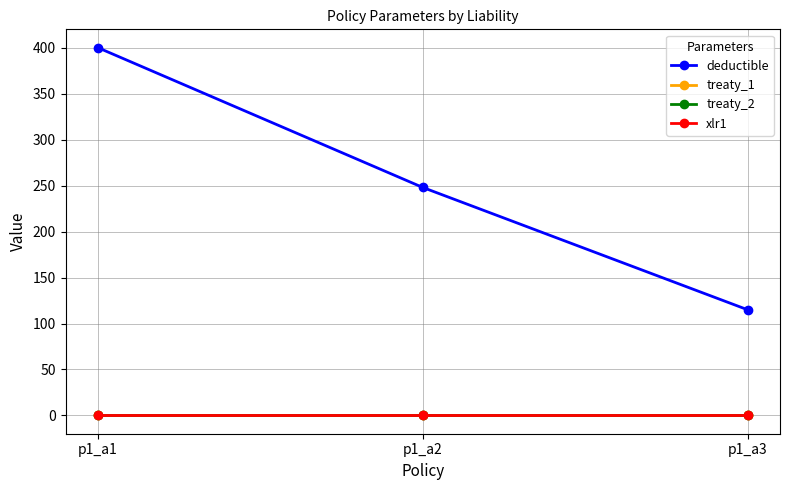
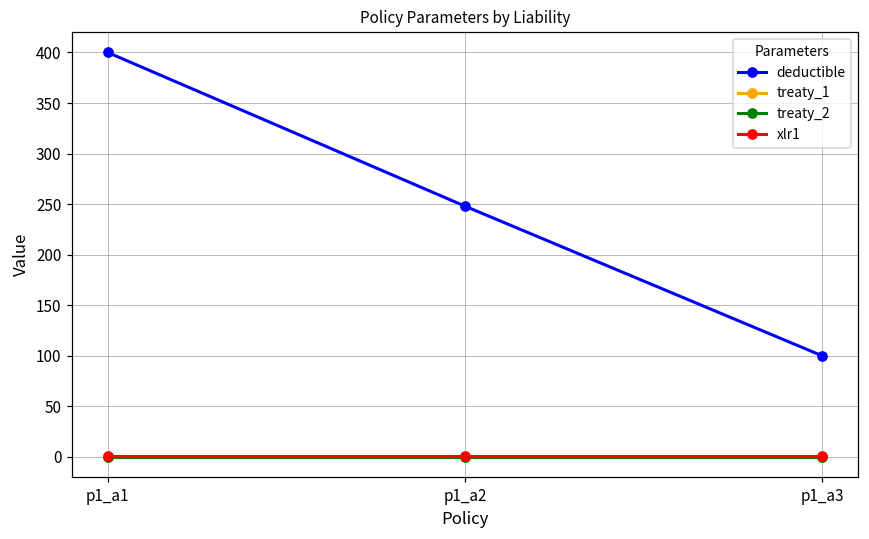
  {
    "deductible": {
      "p1_a1": 400,
      "p1_a2": 250,
-     "p1_a3": 120
+     "p1_a3": 100
    }
  }
